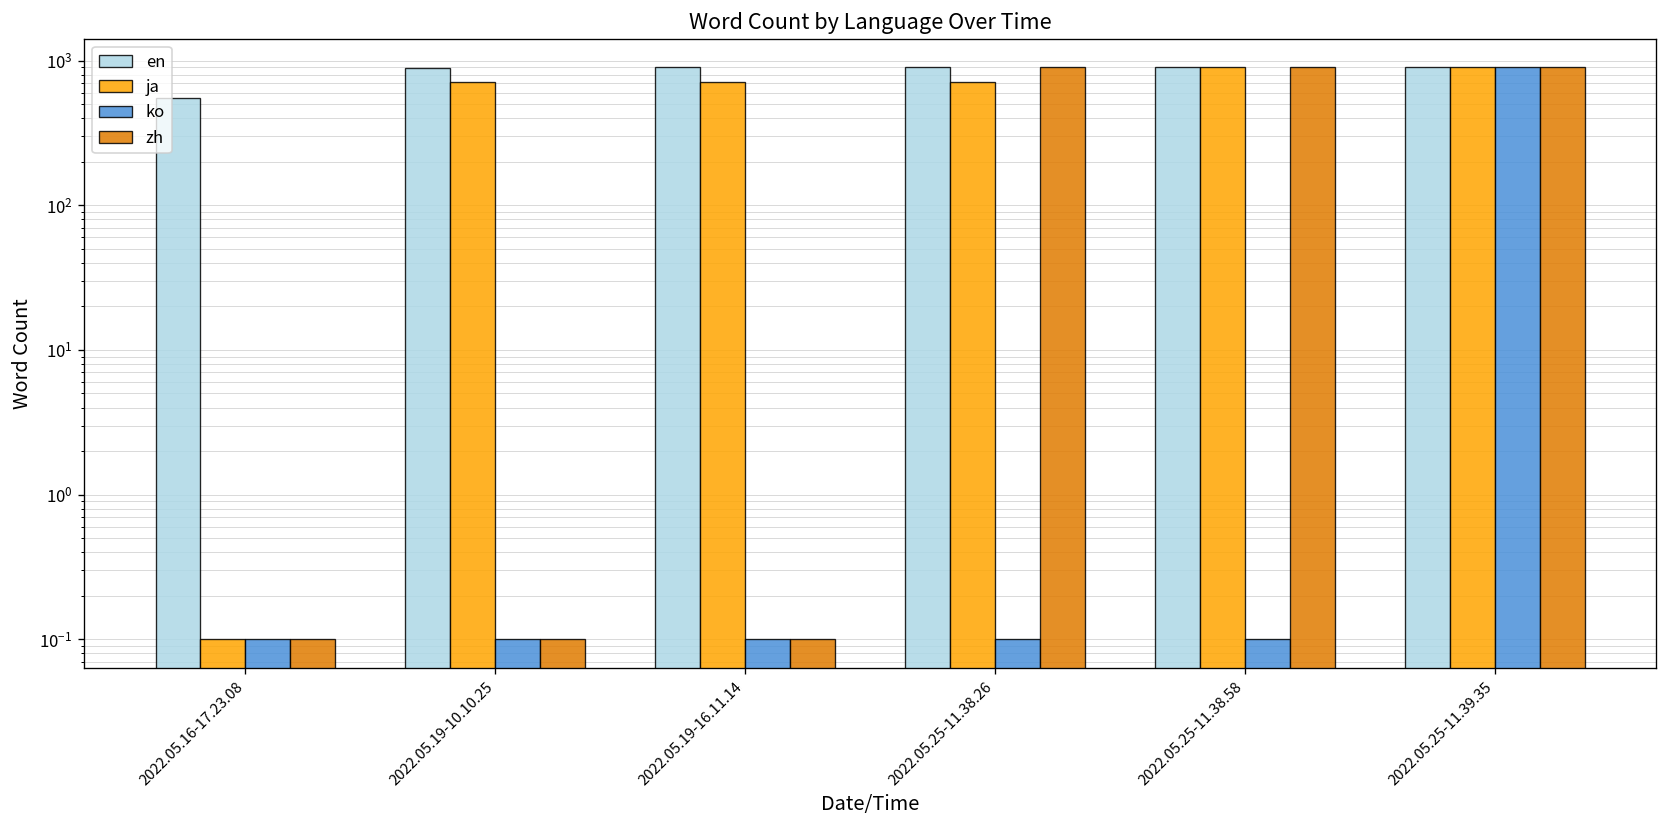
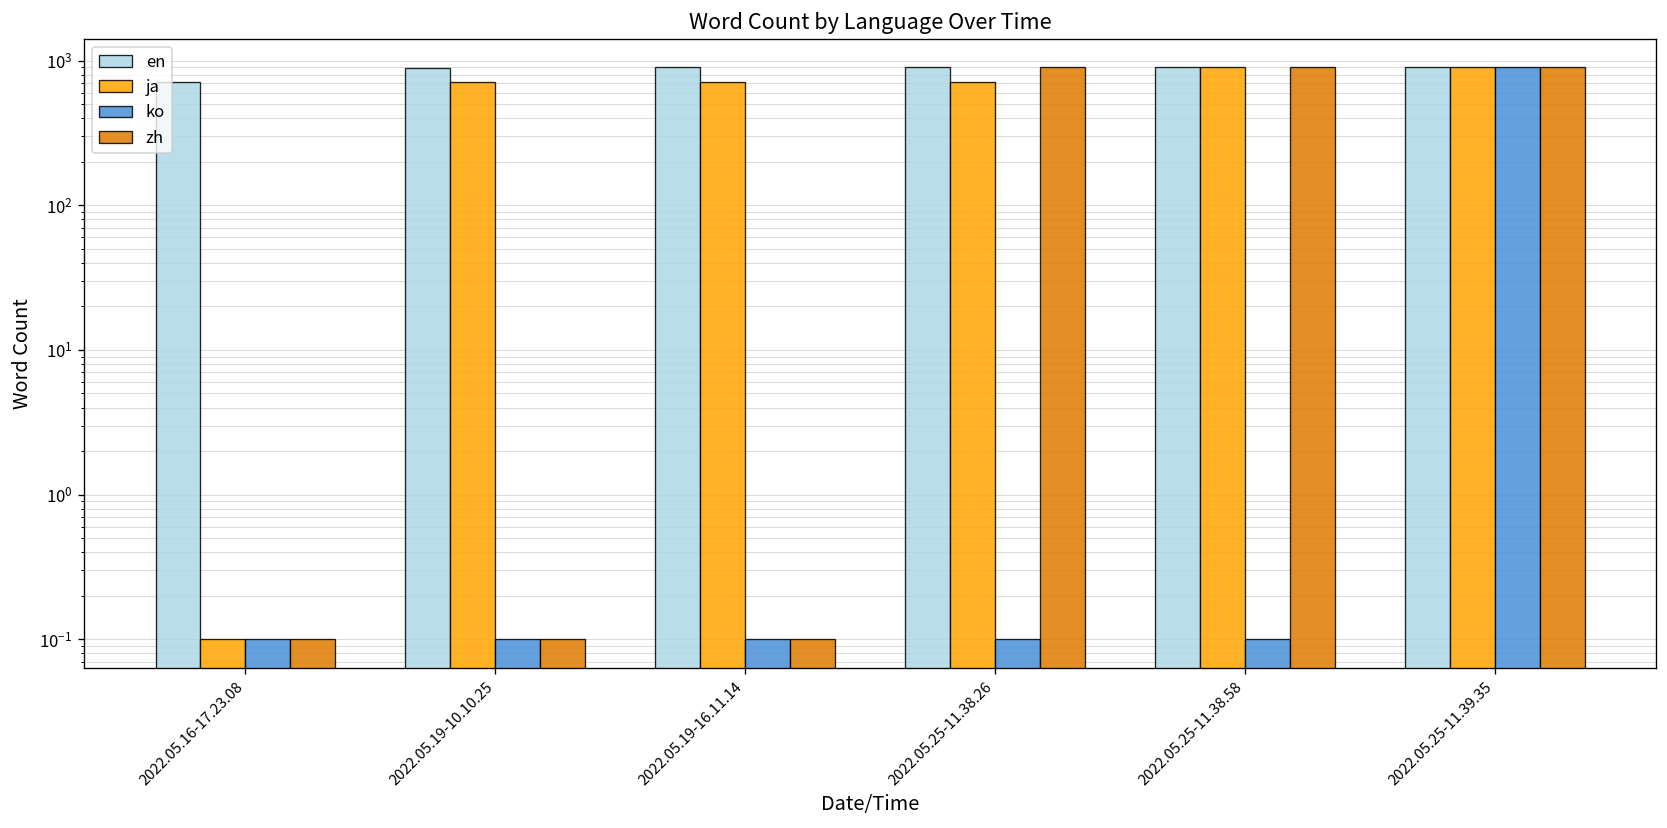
  {
    "en": {
-     "2022.05.16-17.23.08": 600,
+     "2022.05.16-17.23.08": 700,
      "2022.05.19-10.10.25": 900,
      "2022.05.19-16.11.14": 900,
      "2022.05.25-11.38.26": 900,
      "2022.05.25-11.38.58": 900,
      "2022.05.25-11.39.35": 900
    },
    "ko": {
      "2022.05.16-17.23.08": 0.10,
      "2022.05.19-10.10.25": 0.10,
      "2022.05.19-16.11.14": 0.10,
      "2022.05.25-11.38.26": 0.10,
      "2022.05.25-11.38.58": 0.10,
      "2022.05.25-11.39.35": 900
    }
  }
